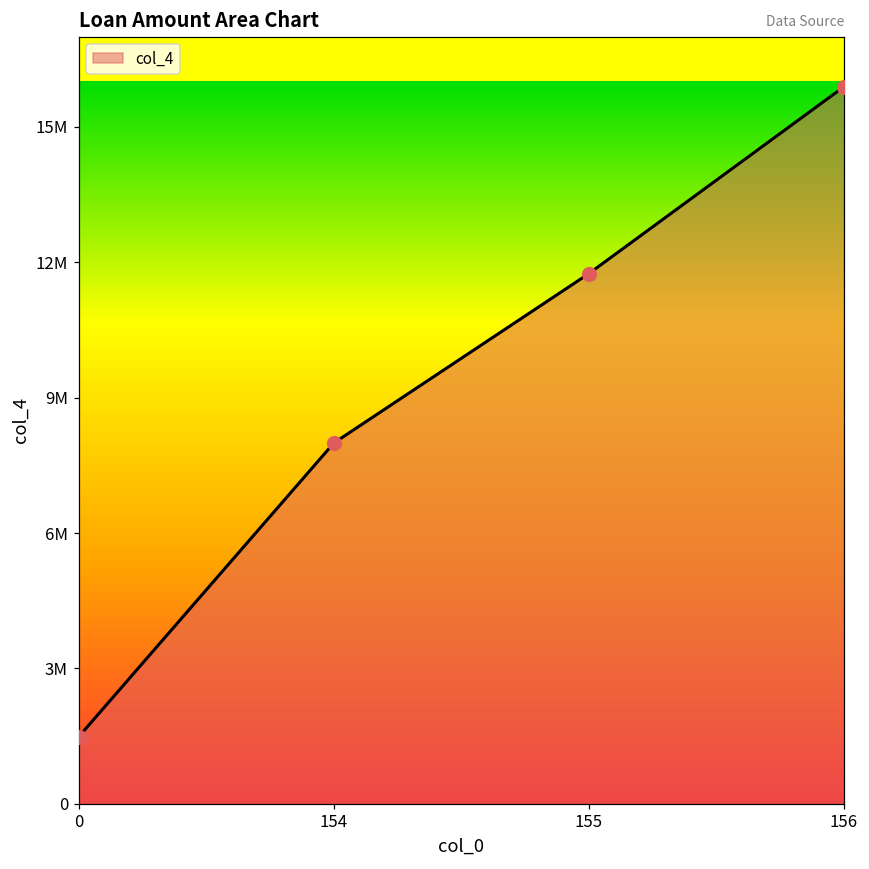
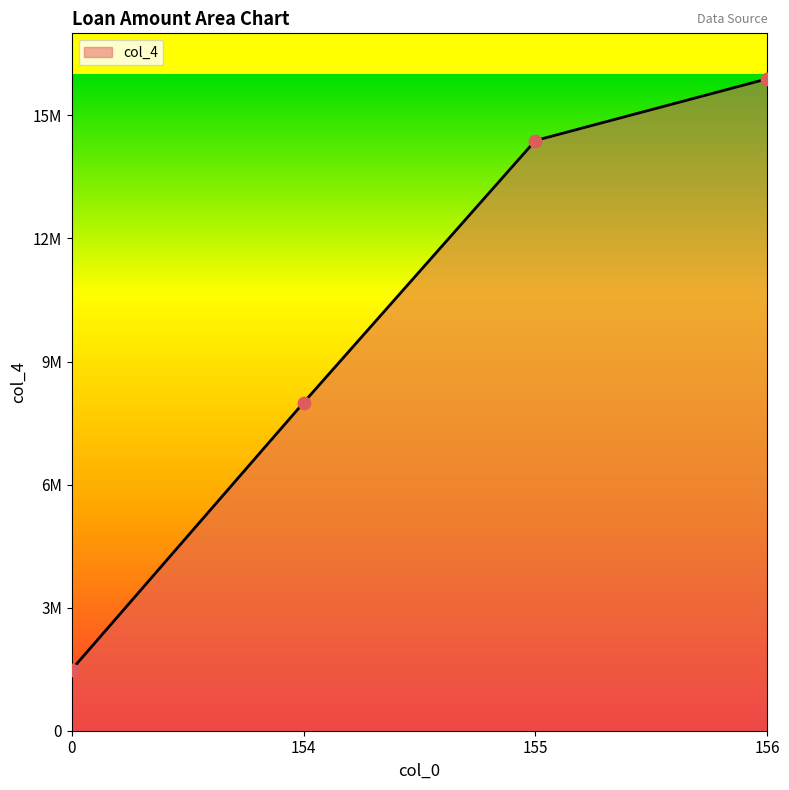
  {
    "0": 1500000,
    "154": 8000000,
-   "155": 11800000,
+   "155": 14400000,
    "156": 15900000
  }
